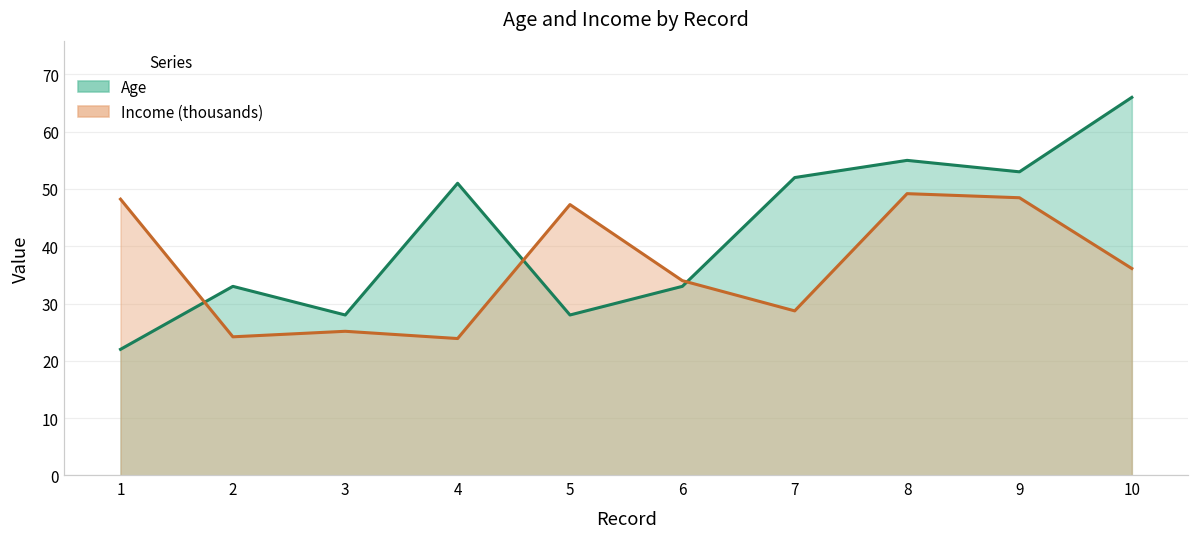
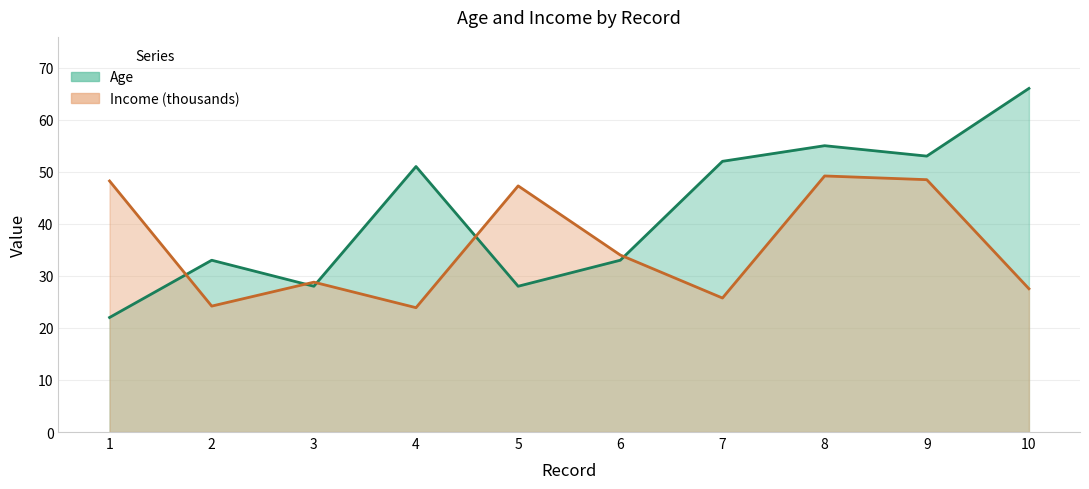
  {
    "Age": {
      "1": 22,
      "2": 33,
      "3": 28,
      "4": 51,
      "5": 28,
      "6": 33,
      "7": 52,
      "8": 55,
      "9": 53,
      "10": 66
    },
    "Income (thousands)": {
      "1": 48,
      "2": 24,
-     "3": 25,
+     "3": 29,
      "4": 24,
      "5": 47,
      "6": 34,
-     "7": 29,
+     "7": 26,
      "8": 49,
      "9": 48,
-     "10": 36
+     "10": 28
    }
  }
